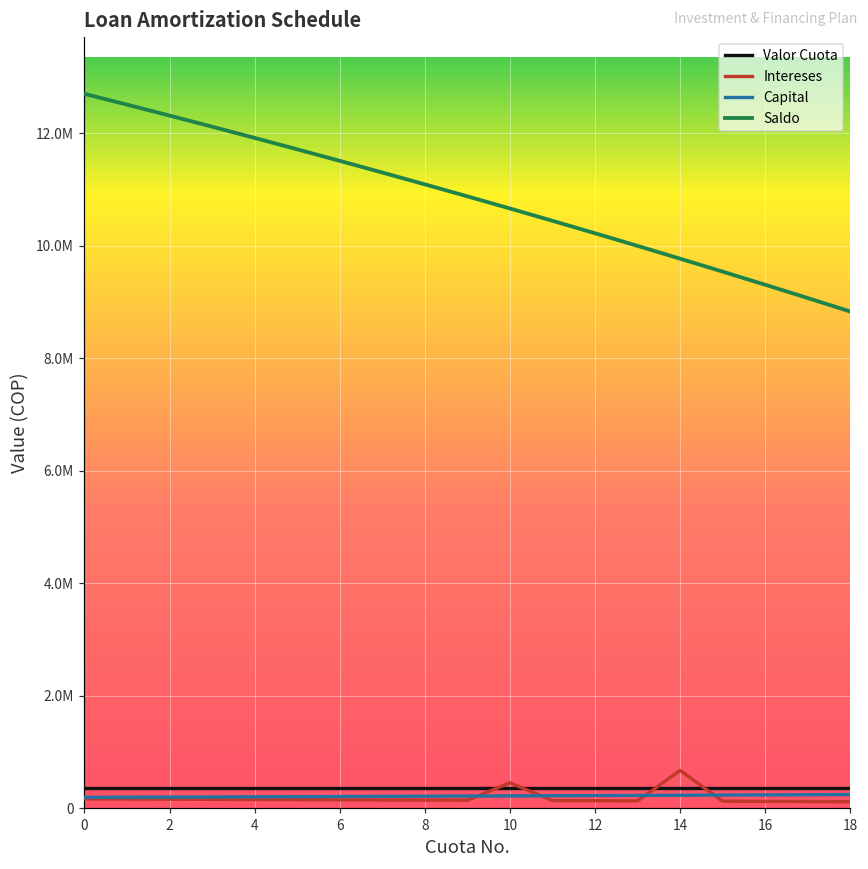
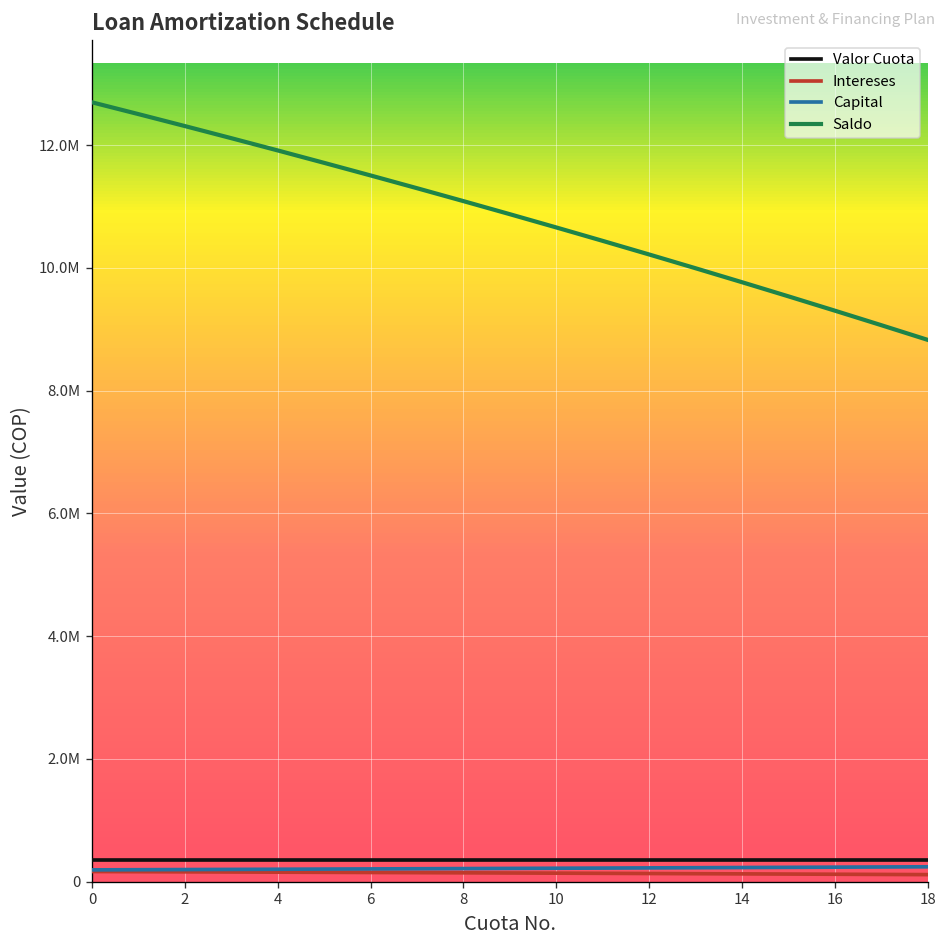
  {
    "Valor Cuota": {
      "0": 400000,
      "2": 400000,
      "4": 400000,
      "6": 400000,
      "8": 400000,
      "10": 400000,
      "12": 400000,
      "14": 400000,
      "16": 400000,
      "18": 400000
    },
    "Intereses": {
      "6": 100000,
      "8": 100000,
-     "10": 500000,
+     "10": 100000,
      "12": 100000,
-     "14": 700000,
+     "14": 100000,
      "16": 100000,
      "18": 100000
    },
    "Capital": {
      "6": 200000,
      "8": 200000,
      "10": 200000,
      "12": 200000,
      "14": 200000,
      "16": 200000,
      "18": 200000
    },
    "Saldo": {
      "0": 12700000,
      "2": 12300000,
      "4": 11900000,
      "6": 11500000,
      "8": 11100000,
      "10": 10700000,
      "12": 10200000,
      "14": 9800000,
      "16": 9300000,
      "18": 8800000
    }
  }
